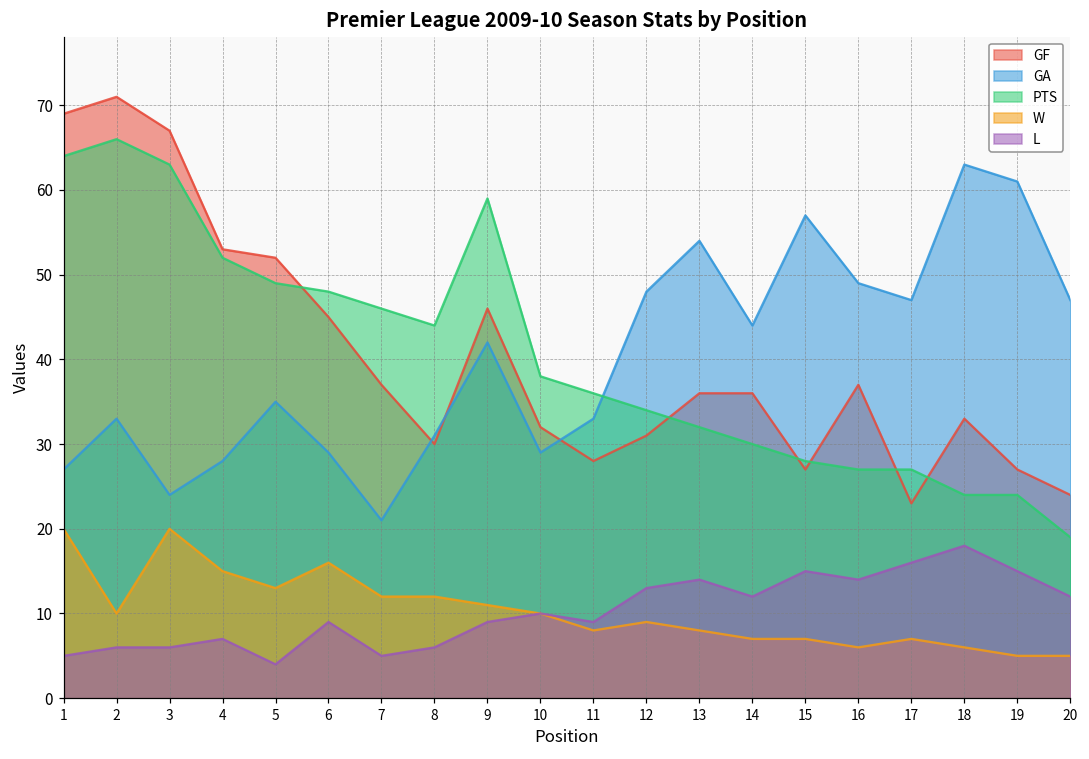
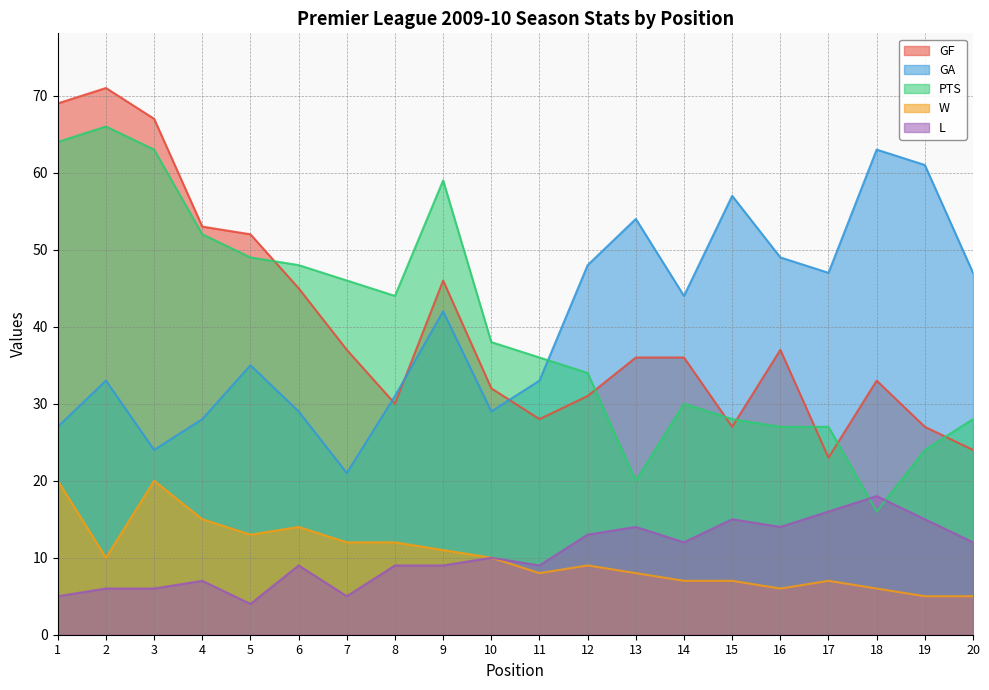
  {
    "GF": {
      "1": 69,
      "2": 71,
      "3": 67,
      "4": 53,
      "5": 52,
      "6": 45,
      "7": 37,
      "8": 30,
      "9": 46,
      "10": 32,
      "11": 28,
      "12": 31,
      "13": 36,
      "14": 36,
      "15": 27,
      "16": 37,
      "17": 23,
      "18": 33,
      "19": 27,
      "20": 24
    },
    "GA": {
      "1": 27,
      "2": 33,
      "3": 24,
      "4": 28,
      "5": 35,
      "6": 29,
      "7": 21,
      "8": 31,
      "9": 42,
      "10": 29,
      "11": 33,
      "12": 48,
      "13": 54,
      "14": 44,
      "15": 57,
      "16": 49,
      "17": 47,
      "18": 63,
      "19": 61,
      "20": 47
    },
    "PTS": {
      "1": 64,
      "2": 66,
      "3": 63,
      "4": 52,
      "5": 49,
      "6": 48,
      "7": 46,
      "8": 44,
      "9": 59,
      "10": 38,
      "11": 36,
      "12": 34,
-     "13": 32,
+     "13": 20,
      "14": 30,
      "15": 28,
      "16": 27,
      "17": 27,
-     "18": 24,
+     "18": 16,
      "19": 24,
-     "20": 19
+     "20": 28
    },
    "W": {
      "1": 20,
      "2": 10,
      "3": 20,
      "4": 15,
      "5": 13,
-     "6": 16,
+     "6": 14,
      "7": 12,
      "8": 12,
      "9": 11,
      "11": 8,
      "12": 9,
      "13": 8,
      "14": 7,
      "15": 7,
      "16": 6,
      "17": 7,
      "18": 6,
      "19": 5,
      "20": 5
    },
    "L": {
      "1": 5,
      "2": 6,
      "3": 6,
      "4": 7,
      "5": 4,
      "6": 9,
      "7": 5,
-     "8": 6,
+     "8": 9,
      "9": 9,
      "11": 9,
      "12": 13,
      "13": 14,
      "14": 12,
      "15": 15,
      "16": 14,
      "17": 16,
      "18": 18,
      "19": 15,
      "20": 12
    }
  }
